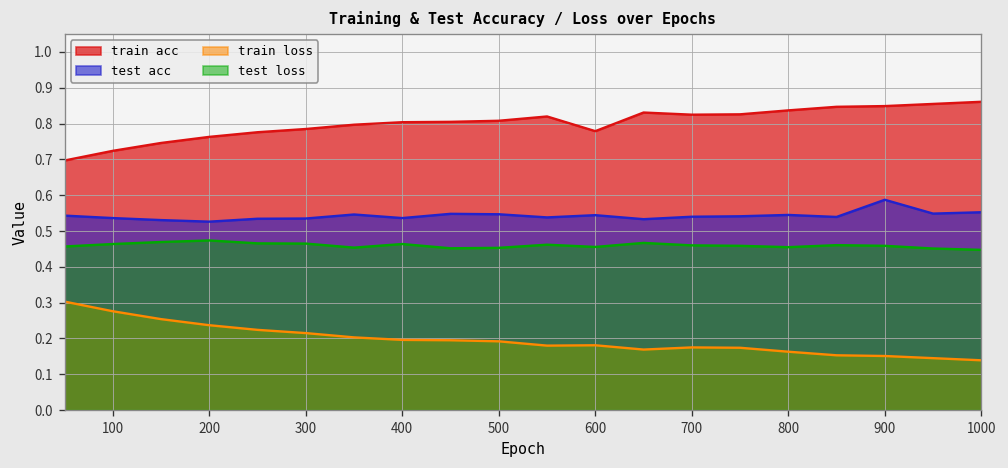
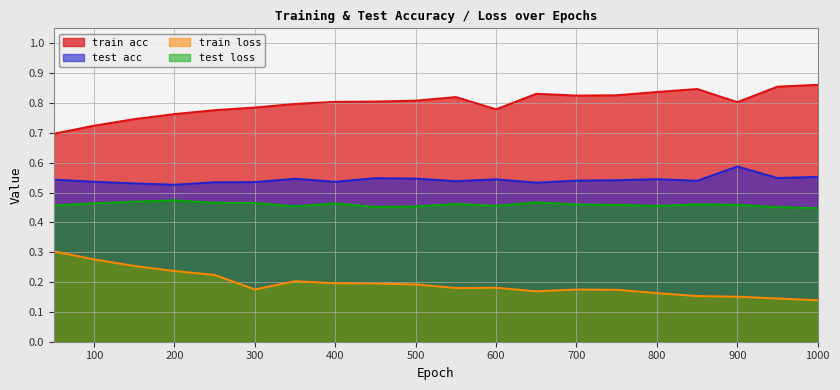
  {
    "train acc": {
      "100": 0.72,
      "200": 0.76,
      "300": 0.79,
      "400": 0.80,
      "500": 0.81,
      "600": 0.78,
      "700": 0.83,
      "800": 0.84,
-     "900": 0.85,
+     "900": 0.80,
      "1000": 0.86
    },
    "test acc": {
      "100": 0.54,
      "200": 0.53,
      "300": 0.54,
      "400": 0.54,
      "500": 0.55,
      "600": 0.54,
      "700": 0.54,
      "800": 0.55,
      "900": 0.59,
      "1000": 0.55
    },
    "train loss": {
      "100": 0.28,
      "200": 0.24,
-     "300": 0.21,
+     "300": 0.18,
      "400": 0.20,
      "500": 0.19,
      "600": 0.18,
      "700": 0.17,
      "800": 0.16,
      "900": 0.15,
      "1000": 0.14
    },
    "test loss": {
      "100": 0.46,
      "200": 0.47,
      "300": 0.47,
      "400": 0.46,
      "500": 0.45,
      "600": 0.46,
      "700": 0.46,
      "800": 0.45,
      "900": 0.46,
      "1000": 0.45
    }
  }
